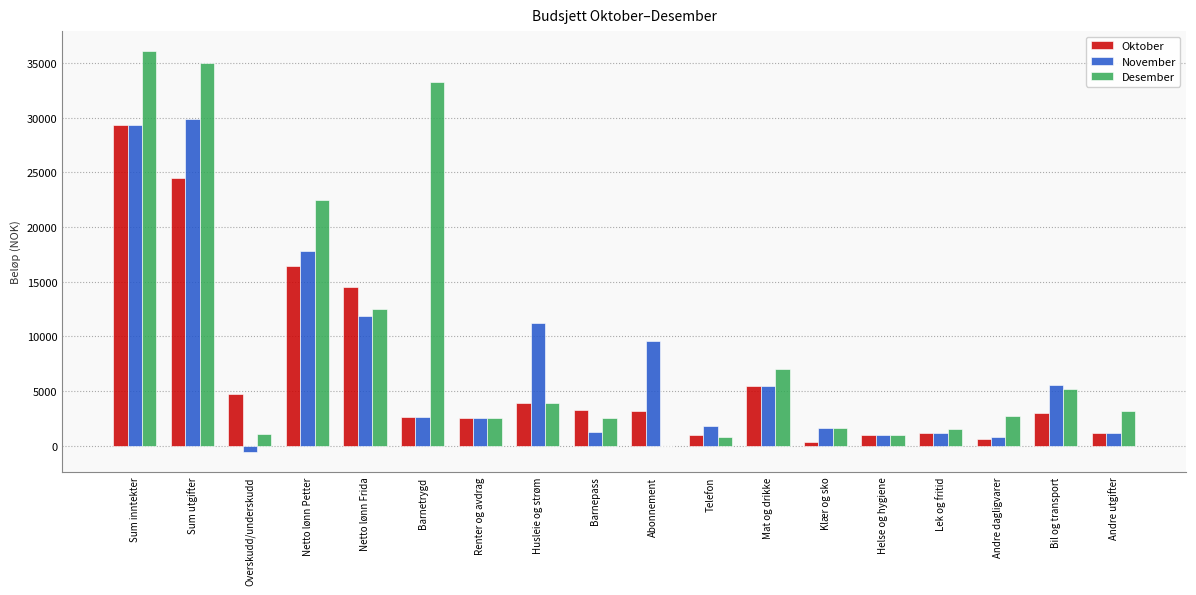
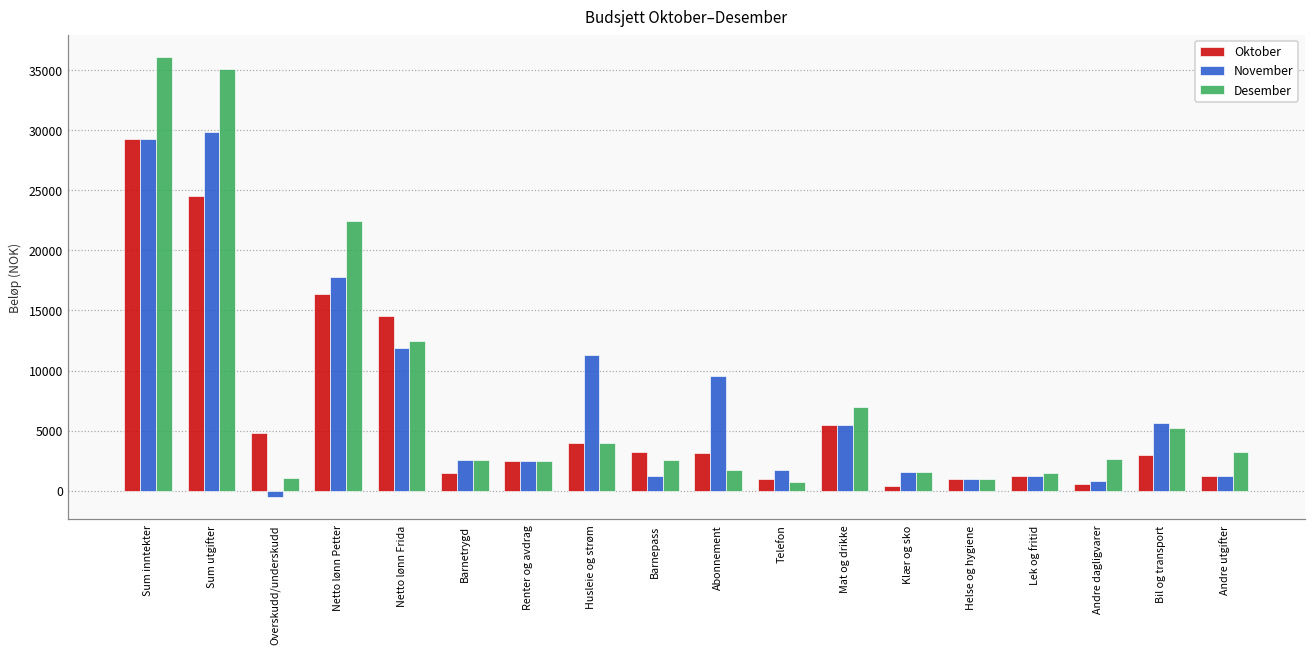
  {
    "Oktober": {
      "Sum inntekter": 29300,
      "Sum utgifter": 24500,
      "Overskudd/underskudd": 4800,
      "Netto lønn Petter": 16400,
      "Netto lønn Frida": 14500,
-     "Barnetrygd": 2600,
+     "Barnetrygd": 1400,
      "Renter og avdrag": 2500,
      "Husleie og strøm": 4000,
      "Barnepass": 3200,
      "Abonnement": 3100,
      "Telefon": 1000,
      "Mat og drikke": 5500,
      "Klær og sko": 400,
      "Helse og hygiene": 1000,
      "Lek og fritid": 1200,
      "Andre dagligvarer": 600,
      "Bil og transport": 3000,
      "Andre utgifter": 1200
    },
    "November": {
      "Sum inntekter": 29300,
      "Sum utgifter": 29900,
      "Overskudd/underskudd": -600,
      "Netto lønn Petter": 17800,
      "Netto lønn Frida": 11900,
      "Barnetrygd": 2600,
      "Renter og avdrag": 2500,
      "Husleie og strøm": 11300,
      "Barnepass": 1200,
      "Abonnement": 9600,
      "Telefon": 1800,
      "Mat og drikke": 5500,
      "Klær og sko": 1600,
      "Helse og hygiene": 1000,
      "Lek og fritid": 1200,
      "Andre dagligvarer": 800,
      "Bil og transport": 5600,
      "Andre utgifter": 1200
    },
    "Desember": {
      "Sum inntekter": 36100,
      "Sum utgifter": 35100,
      "Overskudd/underskudd": 1100,
      "Netto lønn Petter": 22500,
      "Netto lønn Frida": 12500,
-     "Barnetrygd": 33300,
+     "Barnetrygd": 2600,
      "Renter og avdrag": 2500,
      "Husleie og strøm": 4000,
      "Barnepass": 2500,
-     "Abonnement": 0,
+     "Abonnement": 1700,
      "Telefon": 800,
      "Mat og drikke": 7000,
      "Klær og sko": 1600,
      "Helse og hygiene": 1000,
      "Lek og fritid": 1500,
      "Andre dagligvarer": 2700,
      "Bil og transport": 5200,
      "Andre utgifter": 3200
    }
  }
